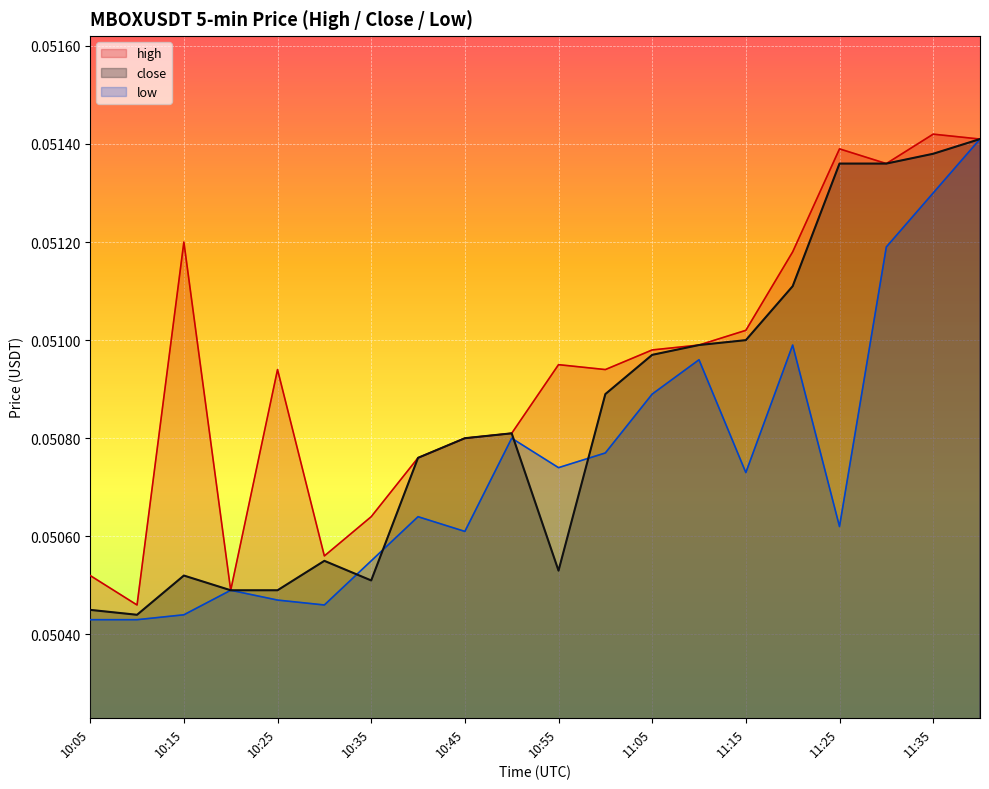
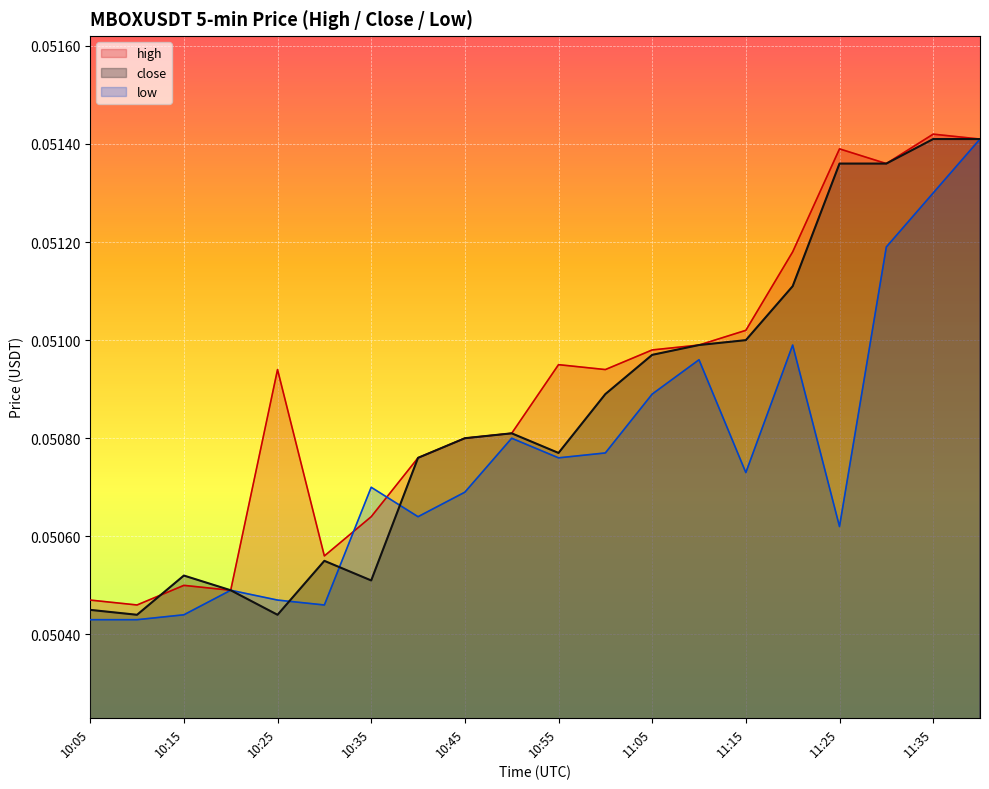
  {
    "high": {
-     "10:05": 0.05052,
-     "10:15": 0.0512,
+     "10:05": 0.05047,
+     "10:15": 0.0505,
      "10:25": 0.05094,
      "10:35": 0.05064,
      "10:55": 0.05095,
      "11:05": 0.05098,
      "11:15": 0.05102,
      "11:25": 0.05139,
      "11:35": 0.05142
    },
    "close": {
      "10:05": 0.05045,
      "10:15": 0.05052,
-     "10:25": 0.05049,
+     "10:25": 0.05044,
      "10:35": 0.05051,
-     "10:55": 0.05053,
+     "10:55": 0.05077,
      "11:05": 0.05097,
      "11:15": 0.05100,
      "11:25": 0.05136,
-     "11:35": 0.05138
+     "11:35": 0.05141
    },
    "low": {
      "10:05": 0.05043,
      "10:15": 0.05044,
      "10:25": 0.05047,
-     "10:35": 0.05055,
-     "10:45": 0.05061,
-     "10:55": 0.05074,
+     "10:35": 0.05070,
+     "10:45": 0.05069,
+     "10:55": 0.05076,
      "11:05": 0.05089,
      "11:15": 0.05073,
      "11:25": 0.05062,
      "11:35": 0.05130
    }
  }
